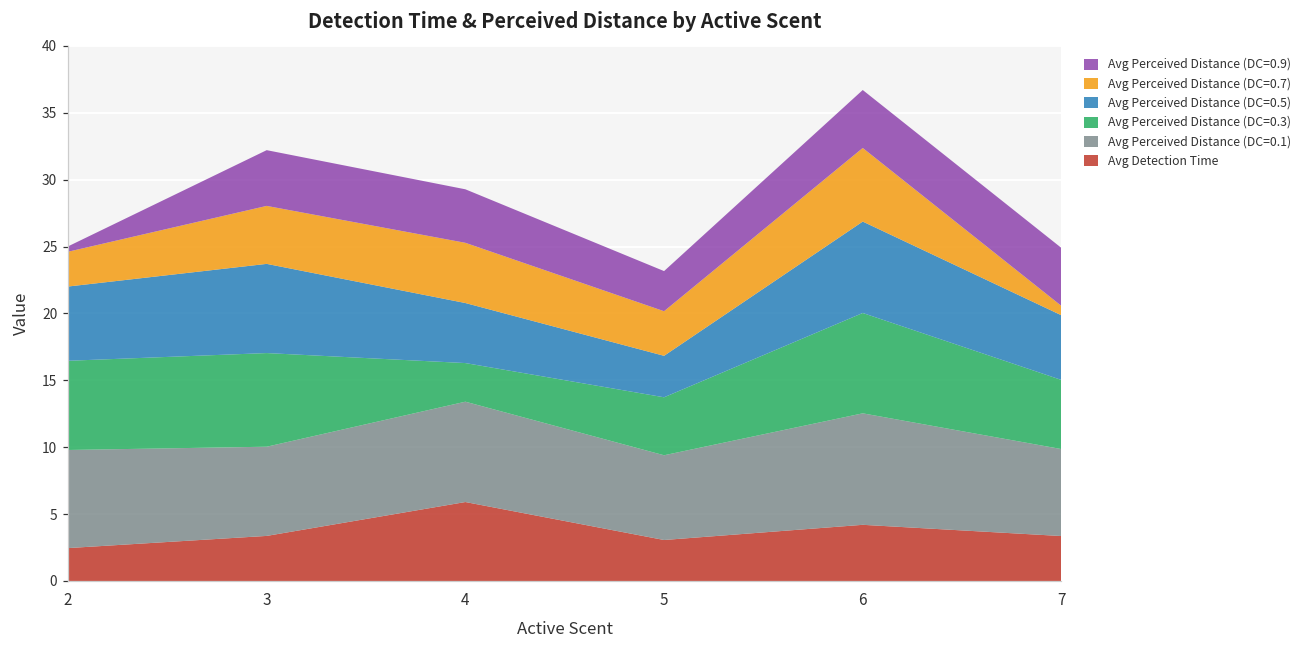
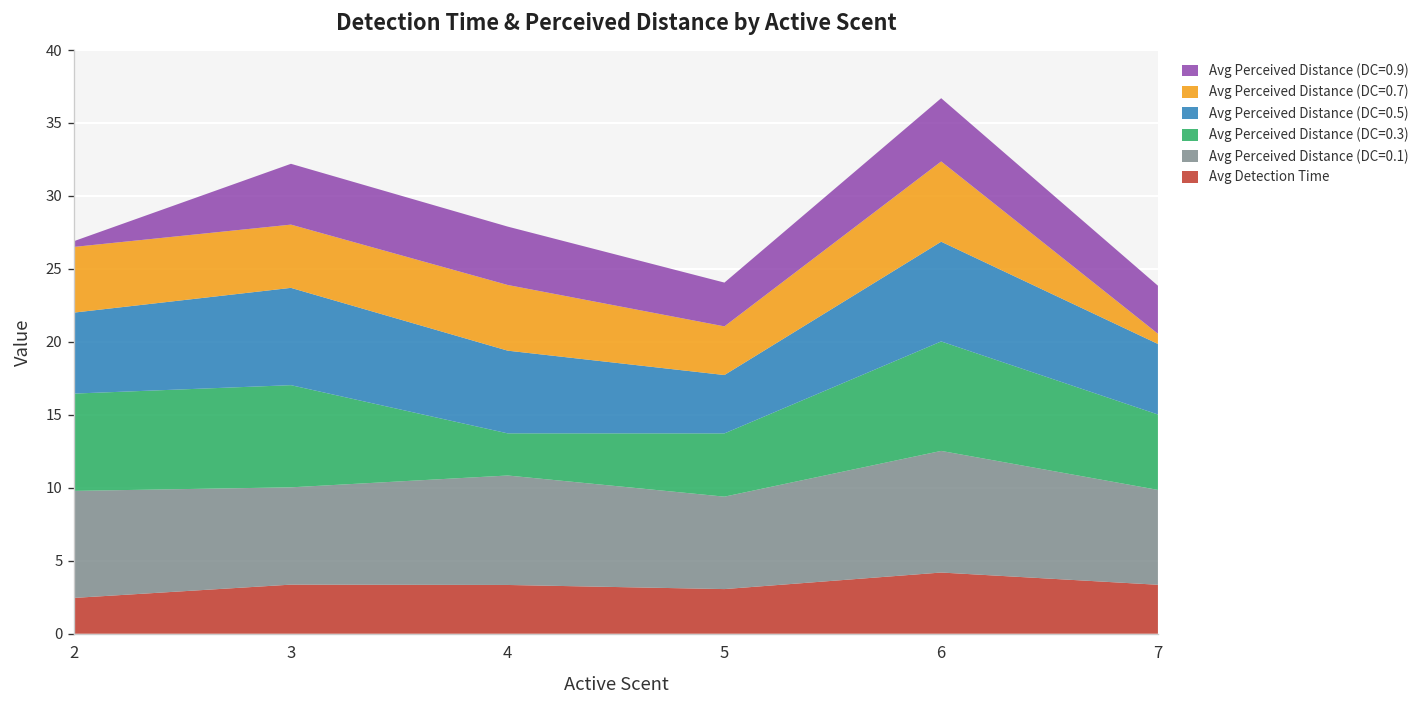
  {
    "Avg Detection Time": {
      "2": 2.5,
      "3": 3.4,
-     "4": 5.9,
+     "4": 3.3,
      "5": 3.1,
      "6": 4.2,
      "7": 3.4
    },
    "Avg Perceived Distance (DC=0.1)": {
      "2": 7.3,
      "3": 6.7,
      "4": 7.5,
      "5": 6.3,
      "6": 8.3,
      "7": 6.5
    },
    "Avg Perceived Distance (DC=0.3)": {
      "2": 6.7,
      "3": 7.0,
      "4": 2.9,
      "5": 4.3,
      "6": 7.5,
      "7": 5.2
    },
    "Avg Perceived Distance (DC=0.5)": {
      "2": 5.6,
      "3": 6.7,
-     "4": 4.5,
-     "5": 3.1,
+     "4": 5.7,
+     "5": 4.0,
      "6": 6.8,
      "7": 4.8
    },
    "Avg Perceived Distance (DC=0.7)": {
-     "2": 2.6,
+     "2": 4.5,
      "3": 4.3,
      "4": 4.5,
      "5": 3.3,
      "6": 5.5,
      "7": 0.7
    },
    "Avg Perceived Distance (DC=0.9)": {
      "2": 0.4,
      "3": 4.2,
      "4": 4.0,
      "5": 3.0,
      "6": 4.3,
-     "7": 4.3
+     "7": 3.3
    }
  }
